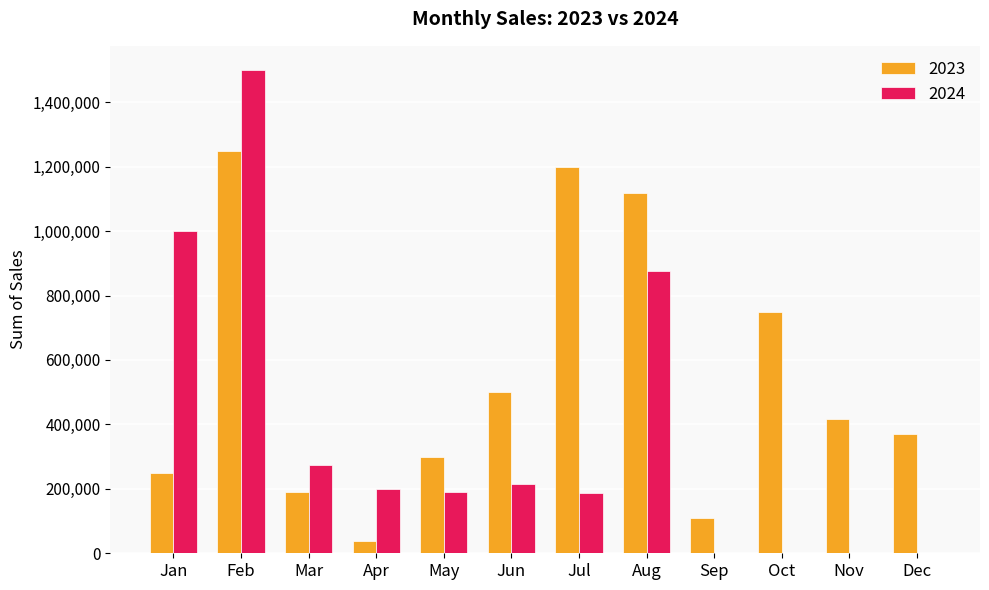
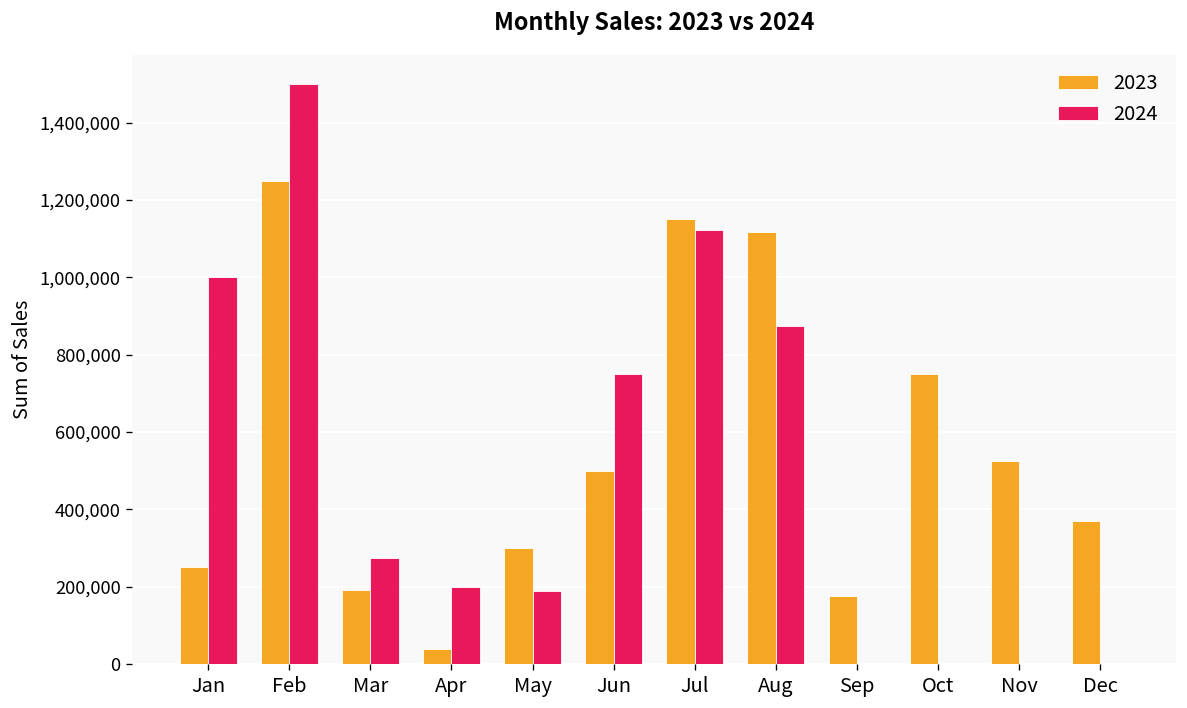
  {
    "2023": {
      "Jan": "250,000",
      "Feb": "1,250,000",
      "Mar": "190,000",
      "Apr": "40,000",
      "May": "300,000",
      "Jun": "500,000",
-     "Jul": "1,200,000",
+     "Jul": "1,150,000",
      "Aug": "1,120,000",
-     "Sep": "110,000",
+     "Sep": "180,000",
      "Oct": "750,000",
-     "Nov": "420,000",
+     "Nov": "530,000",
      "Dec": "370,000"
    },
    "2024": {
      "Jan": "1,000,000",
      "Feb": "1,500,000",
      "Mar": "280,000",
      "Apr": "200,000",
      "May": "190,000",
-     "Jun": "210,000",
-     "Jul": "190,000",
+     "Jun": "750,000",
+     "Jul": "1,120,000",
      "Aug": "880,000",
      "Sep": "0",
      "Oct": "0",
      "Nov": "0",
      "Dec": "0"
    }
  }
